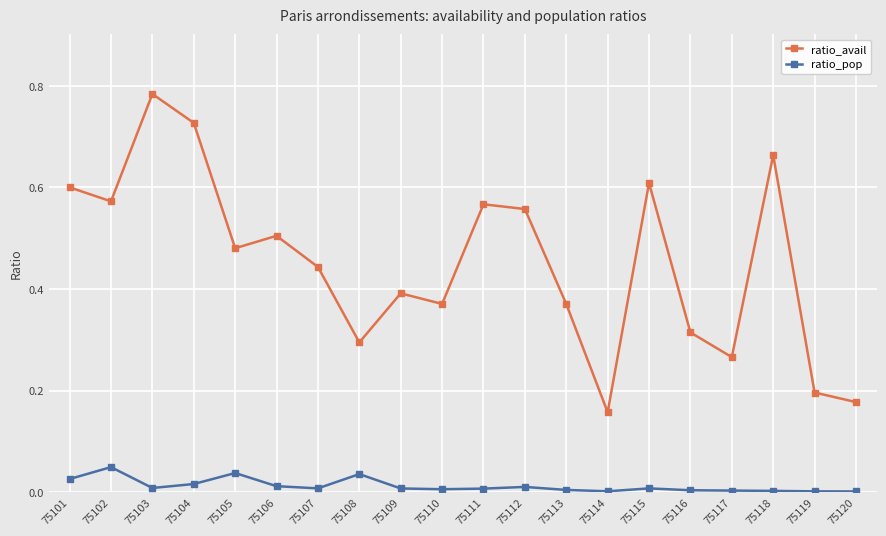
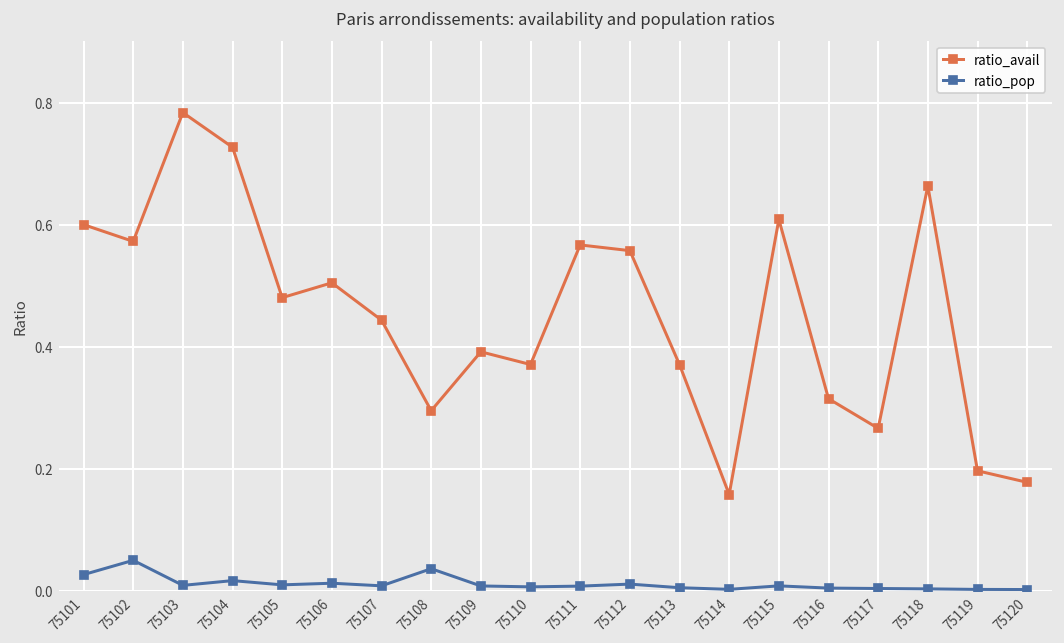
  {
    "ratio_avail": {
      "75101": 0.60,
      "75102": 0.57,
      "75103": 0.78,
      "75104": 0.73,
      "75105": 0.48,
      "75106": 0.50,
      "75107": 0.44,
      "75108": 0.30,
      "75109": 0.39,
      "75110": 0.37,
      "75111": 0.57,
      "75112": 0.56,
      "75113": 0.37,
      "75114": 0.16,
      "75115": 0.61,
      "75116": 0.31,
      "75117": 0.27,
      "75118": 0.66,
      "75119": 0.20,
      "75120": 0.18
    },
    "ratio_pop": {
      "75101": 0.03,
      "75102": 0.05,
      "75103": 0.01,
      "75104": 0.02,
-     "75105": 0.04,
+     "75105": 0.01,
      "75106": 0.01,
      "75107": 0.01,
      "75108": 0.04,
      "75109": 0.01,
      "75110": 0.01,
      "75111": 0.01,
      "75112": 0.01,
      "75113": 0.00,
      "75114": 0.00,
      "75115": 0.01,
      "75116": 0.00,
      "75117": 0.00,
      "75118": 0.00,
      "75119": 0.00,
      "75120": 0.00
    }
  }
